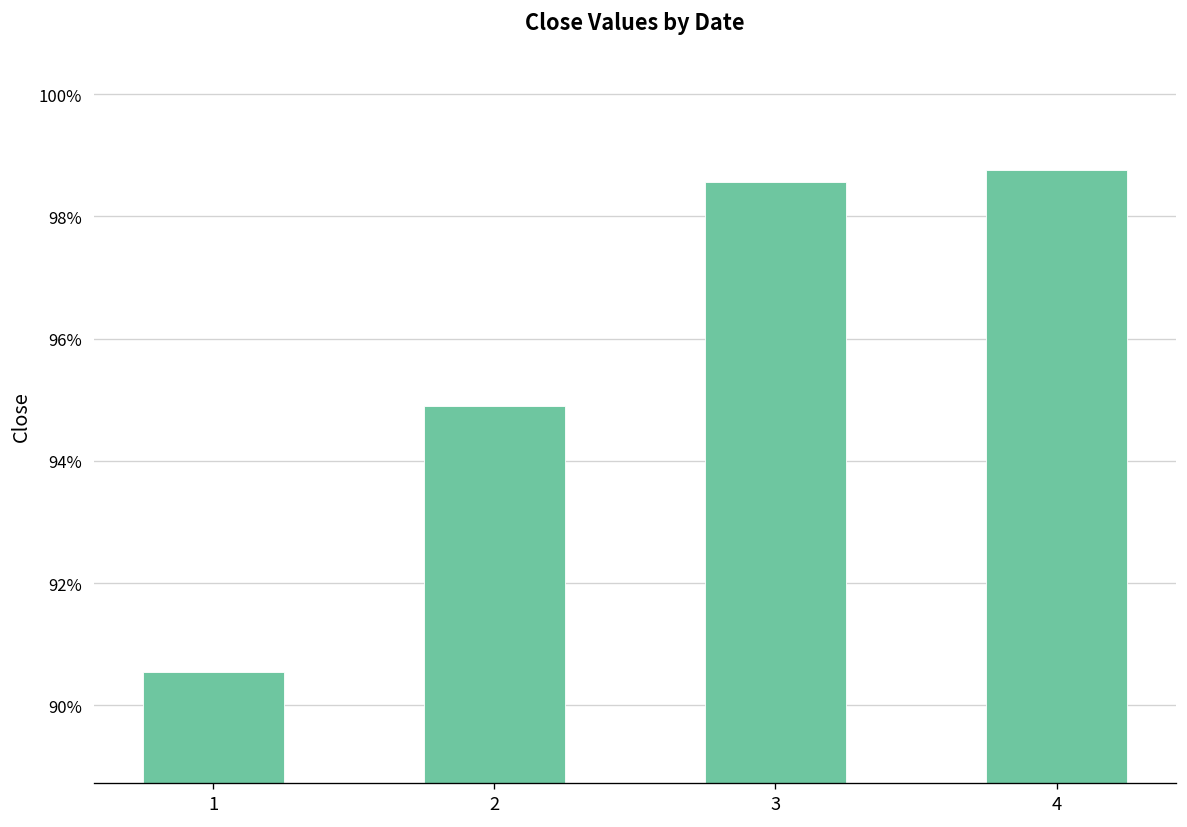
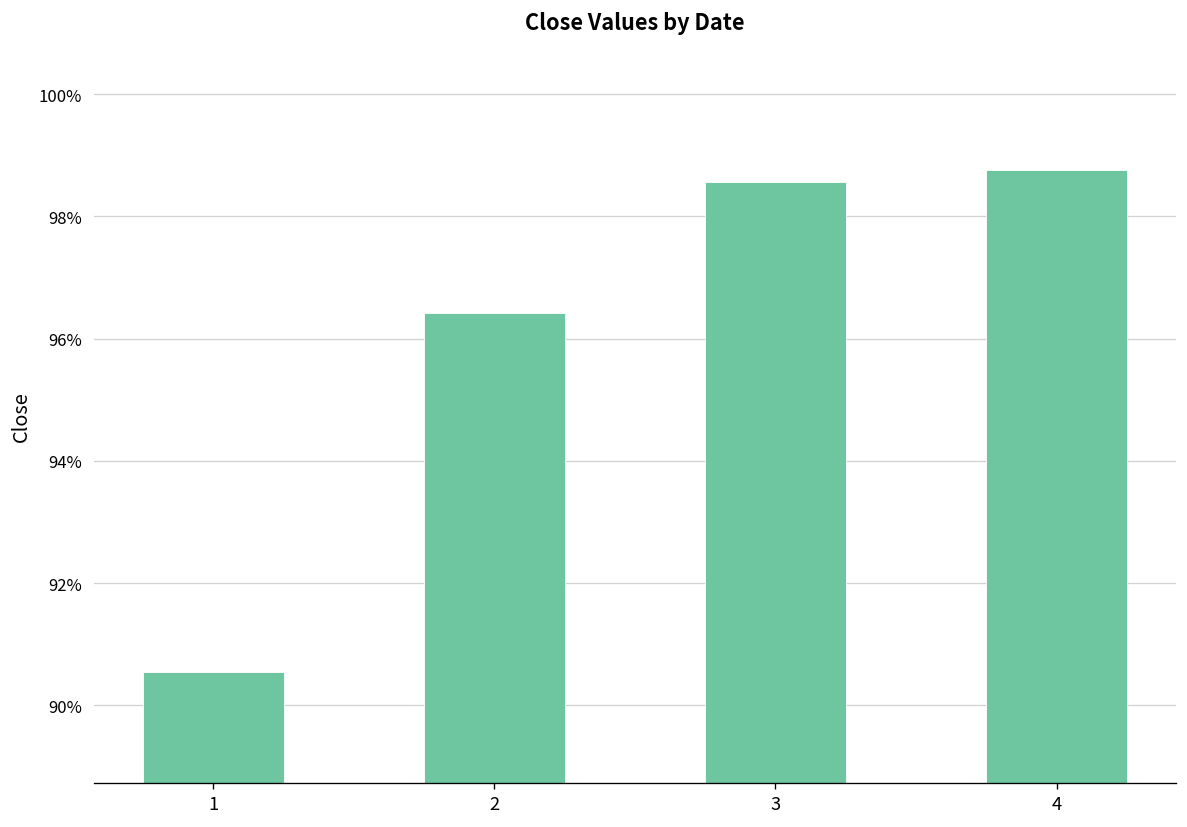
  {
    "1": "90.5%",
-   "2": "94.9%",
+   "2": "96.4%",
    "3": "98.6%",
    "4": "98.8%"
  }
